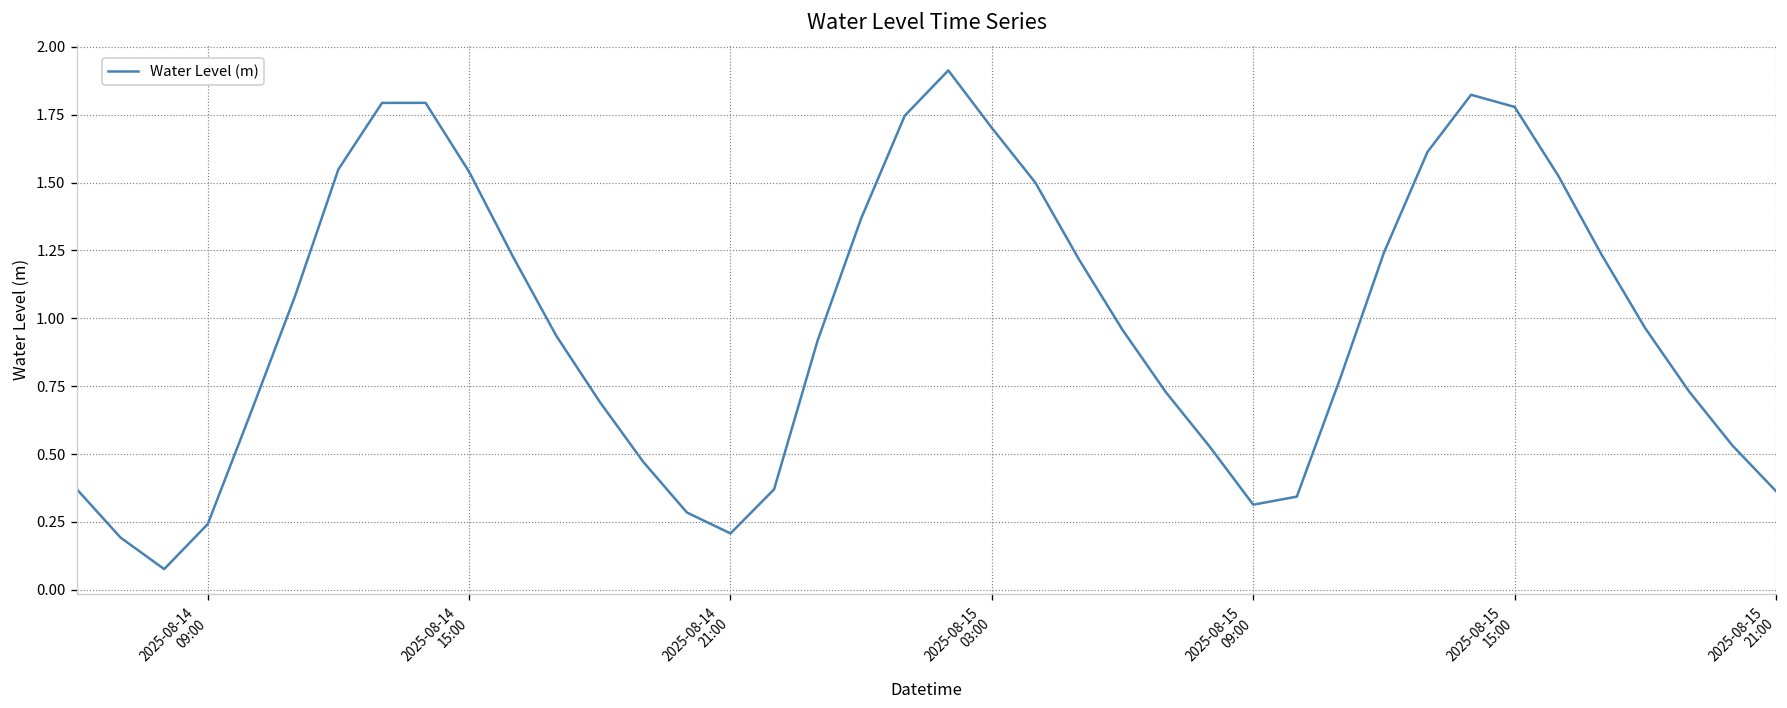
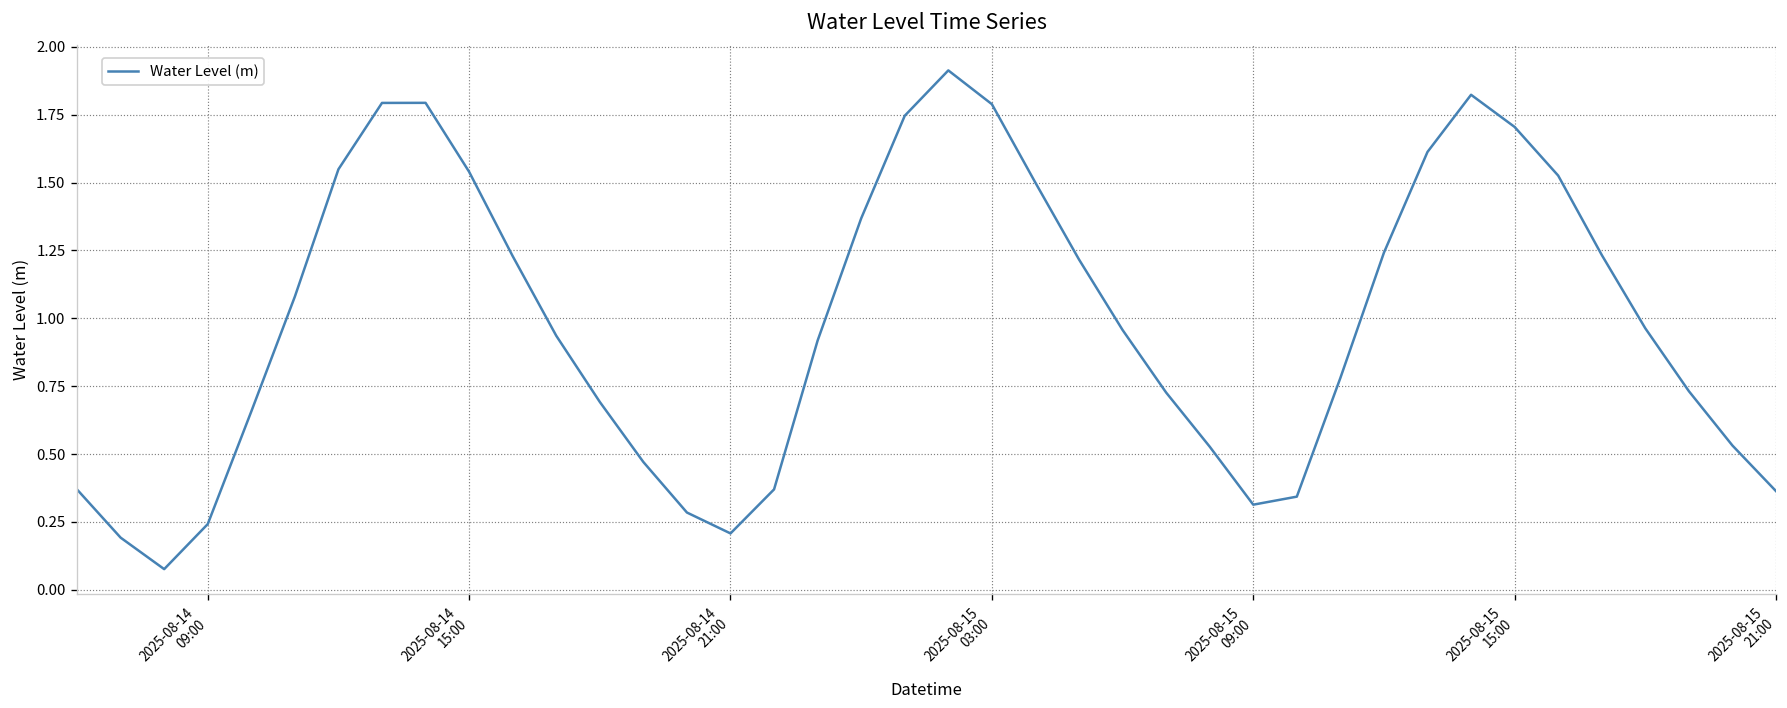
  {
    "2025-08-14 09:00": 0.24,
    "2025-08-14 15:00": 1.54,
    "2025-08-14 21:00": 0.21,
-   "2025-08-15 03:00": 1.70,
+   "2025-08-15 03:00": 1.79,
    "2025-08-15 09:00": 0.31,
-   "2025-08-15 15:00": 1.78,
+   "2025-08-15 15:00": 1.70,
    "2025-08-15 21:00": 0.36
  }
